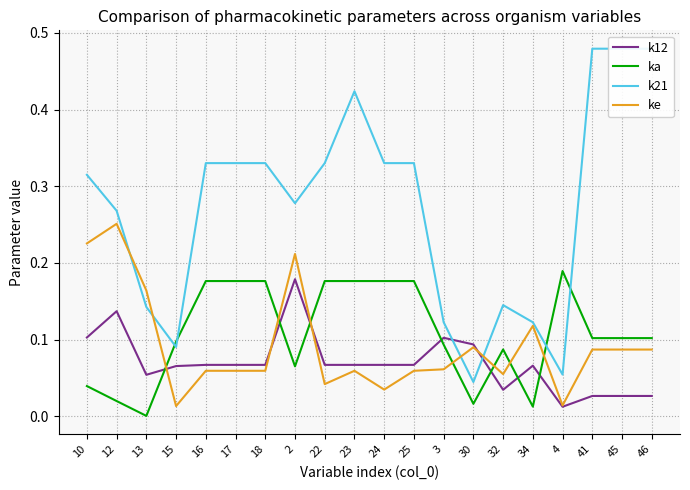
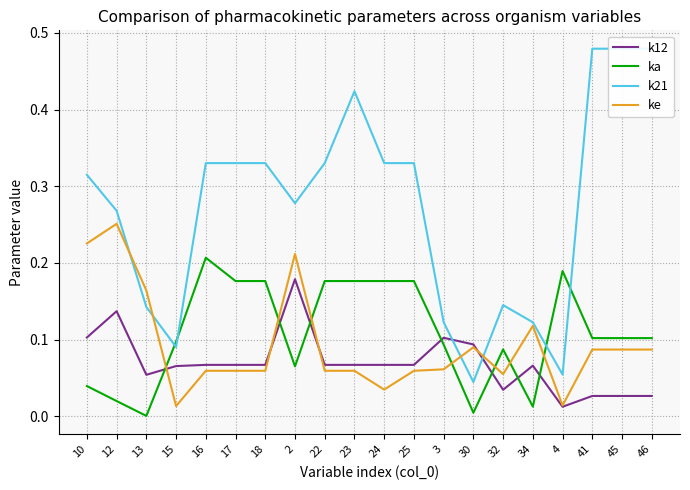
  {
    "k12": {
      "10": 0.10,
      "12": 0.14,
      "13": 0.05,
      "15": 0.07,
      "16": 0.07,
      "17": 0.07,
      "18": 0.07,
      "2": 0.18,
      "22": 0.07,
      "23": 0.07,
      "24": 0.07,
      "25": 0.07,
      "3": 0.10,
      "30": 0.09,
      "32": 0.03,
      "34": 0.07,
      "41": 0.03,
      "45": 0.03,
      "46": 0.03
    },
    "ka": {
      "10": 0.04,
      "12": 0.02,
      "13": 0.00,
      "15": 0.10,
-     "16": 0.18,
+     "16": 0.21,
      "17": 0.18,
      "18": 0.18,
      "2": 0.06,
      "22": 0.18,
      "23": 0.18,
      "24": 0.18,
      "25": 0.18,
      "3": 0.09,
-     "30": 0.02,
+     "30": 0.00,
      "32": 0.09,
      "34": 0.01,
      "4": 0.19,
      "41": 0.10,
      "45": 0.10,
      "46": 0.10
    },
    "k21": {
      "10": 0.31,
      "12": 0.27,
      "13": 0.14,
      "15": 0.09,
      "16": 0.33,
      "17": 0.33,
      "18": 0.33,
      "2": 0.28,
      "22": 0.33,
      "23": 0.42,
      "24": 0.33,
      "25": 0.33,
      "3": 0.12,
      "30": 0.04,
      "32": 0.14,
      "34": 0.12,
      "4": 0.05,
      "41": 0.48
    },
    "ke": {
      "10": 0.23,
      "12": 0.25,
      "13": 0.16,
      "15": 0.01,
      "16": 0.06,
      "17": 0.06,
      "18": 0.06,
      "2": 0.21,
-     "22": 0.04,
+     "22": 0.06,
      "23": 0.06,
      "24": 0.03,
      "25": 0.06,
      "3": 0.06,
      "30": 0.09,
      "32": 0.05,
      "34": 0.12,
      "41": 0.09,
      "45": 0.09,
      "46": 0.09
    }
  }
